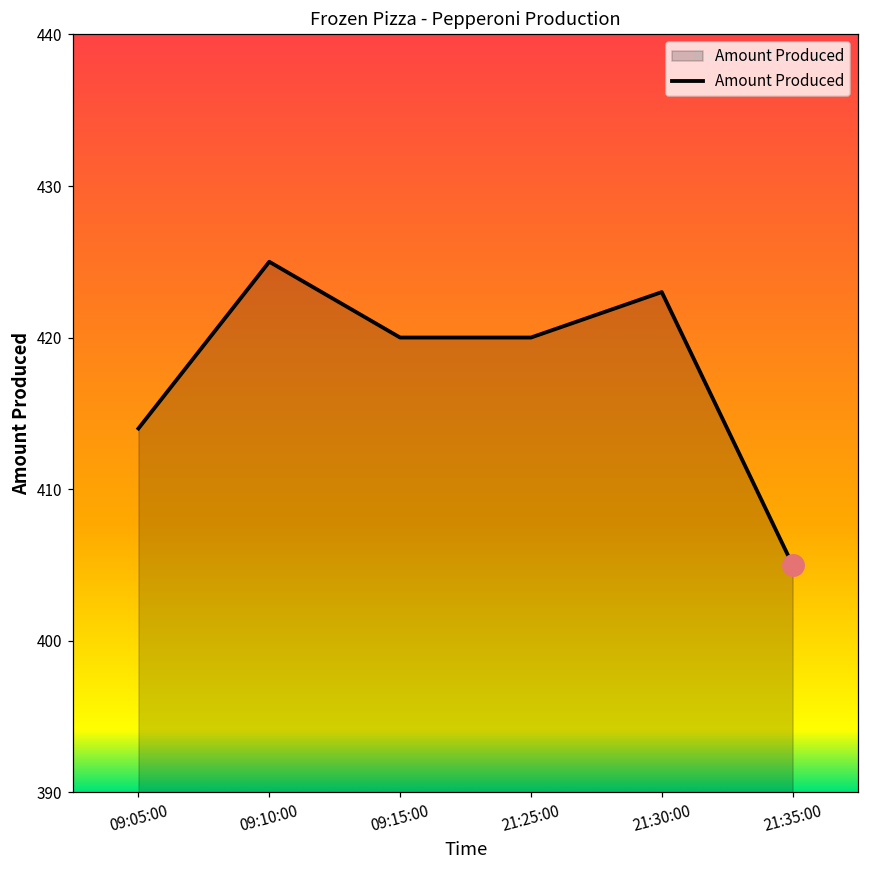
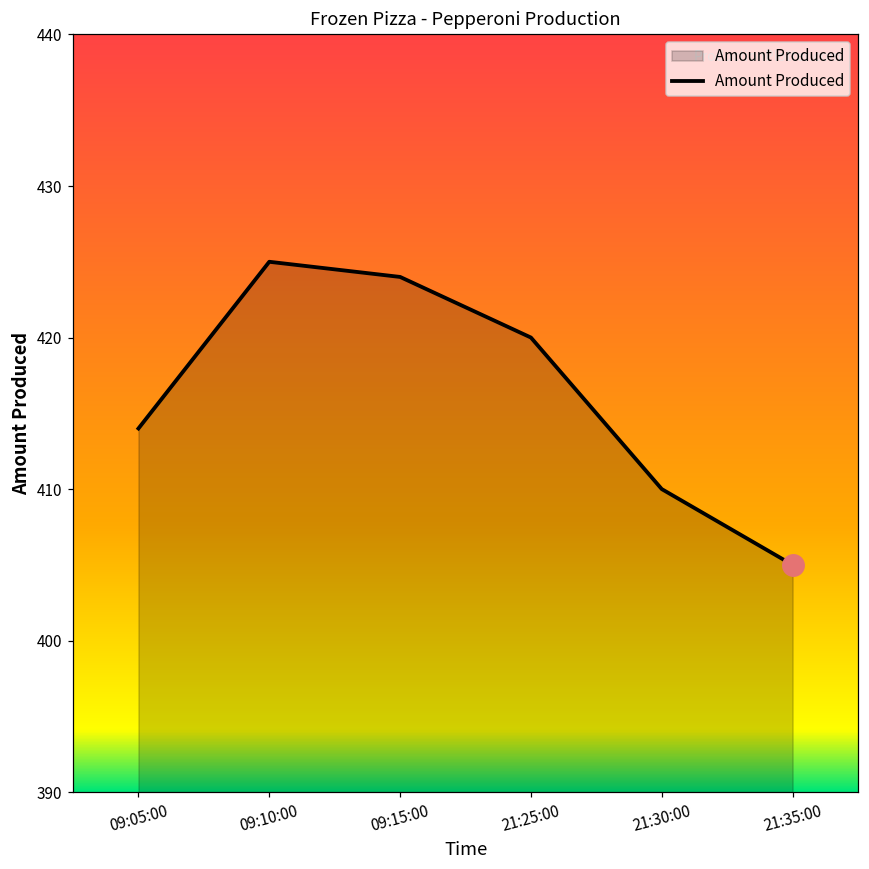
  {
    "Amount Produced": {
      "09:05:00": 414,
      "09:10:00": 425,
-     "09:15:00": 420,
+     "09:15:00": 424,
      "21:25:00": 420,
-     "21:30:00": 423
+     "21:30:00": 410
    }
  }
